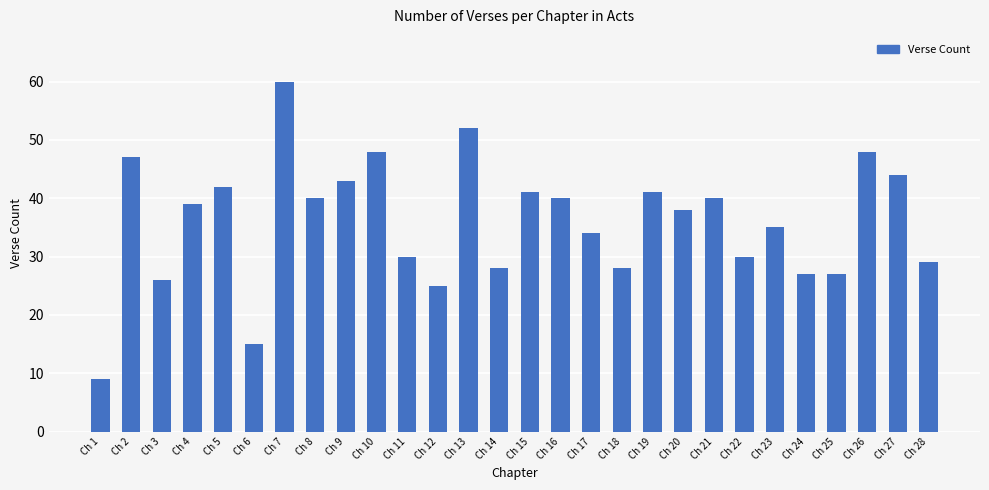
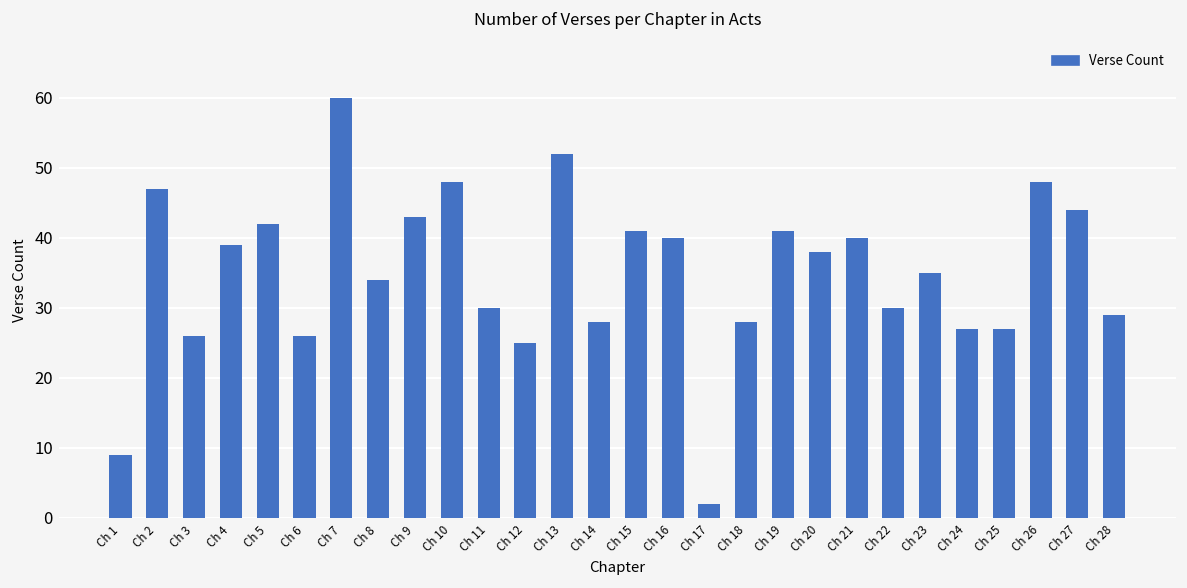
  {
    "Ch 1": 9,
    "Ch 2": 47,
    "Ch 3": 26,
    "Ch 4": 39,
    "Ch 5": 42,
-   "Ch 6": 15,
+   "Ch 6": 26,
    "Ch 7": 60,
-   "Ch 8": 40,
+   "Ch 8": 34,
    "Ch 9": 43,
    "Ch 10": 48,
    "Ch 11": 30,
    "Ch 12": 25,
    "Ch 13": 52,
    "Ch 14": 28,
    "Ch 15": 41,
    "Ch 16": 40,
-   "Ch 17": 34,
+   "Ch 17": 2,
    "Ch 18": 28,
    "Ch 19": 41,
    "Ch 20": 38,
    "Ch 21": 40,
    "Ch 22": 30,
    "Ch 23": 35,
    "Ch 24": 27,
    "Ch 25": 27,
    "Ch 26": 48,
    "Ch 27": 44,
    "Ch 28": 29
  }
